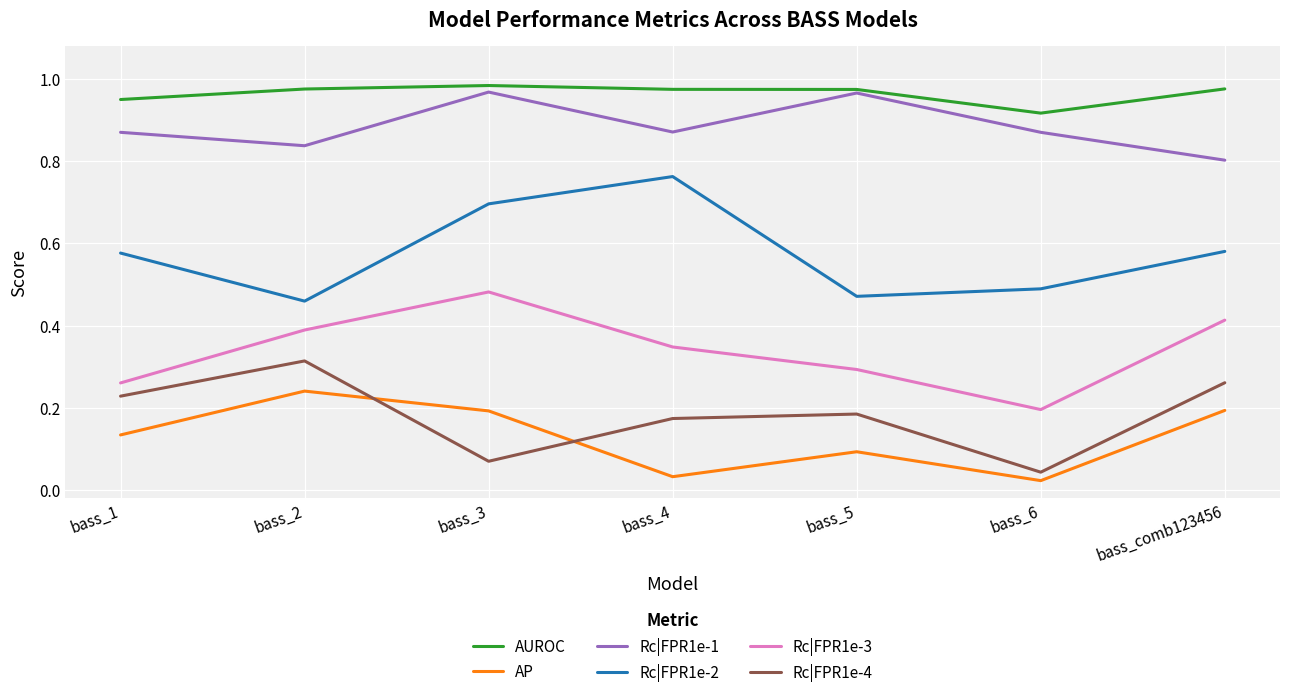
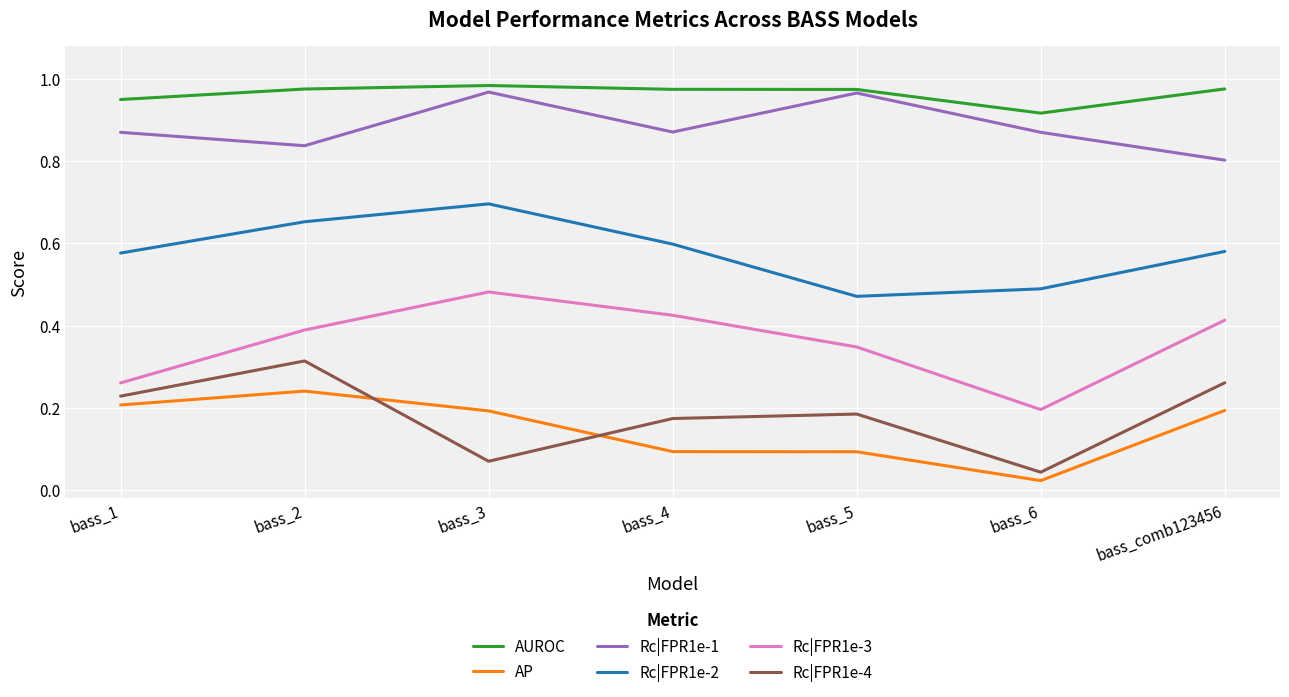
  {
    "AUROC": {
      "bass_1": 0.95,
      "bass_2": 0.97,
      "bass_3": 0.98,
      "bass_4": 0.97,
      "bass_5": 0.97,
      "bass_6": 0.92,
      "bass_comb123456": 0.98
    },
    "AP": {
-     "bass_1": 0.13,
+     "bass_1": 0.21,
      "bass_2": 0.24,
      "bass_3": 0.19,
-     "bass_4": 0.03,
+     "bass_4": 0.09,
      "bass_5": 0.09,
      "bass_6": 0.02,
      "bass_comb123456": 0.19
    },
    "Rc|FPR1e-1": {
      "bass_1": 0.87,
      "bass_2": 0.84,
      "bass_3": 0.97,
      "bass_4": 0.87,
      "bass_5": 0.97,
      "bass_6": 0.87,
      "bass_comb123456": 0.80
    },
    "Rc|FPR1e-2": {
      "bass_1": 0.58,
-     "bass_2": 0.46,
+     "bass_2": 0.65,
      "bass_3": 0.70,
-     "bass_4": 0.76,
+     "bass_4": 0.60,
      "bass_5": 0.47,
      "bass_6": 0.49,
      "bass_comb123456": 0.58
    },
    "Rc|FPR1e-3": {
      "bass_1": 0.26,
      "bass_2": 0.39,
      "bass_3": 0.48,
-     "bass_4": 0.35,
-     "bass_5": 0.29,
+     "bass_4": 0.42,
+     "bass_5": 0.35,
      "bass_6": 0.20,
      "bass_comb123456": 0.41
    },
    "Rc|FPR1e-4": {
      "bass_1": 0.23,
      "bass_2": 0.31,
      "bass_3": 0.07,
      "bass_4": 0.17,
      "bass_5": 0.18,
      "bass_6": 0.04,
      "bass_comb123456": 0.26
    }
  }
